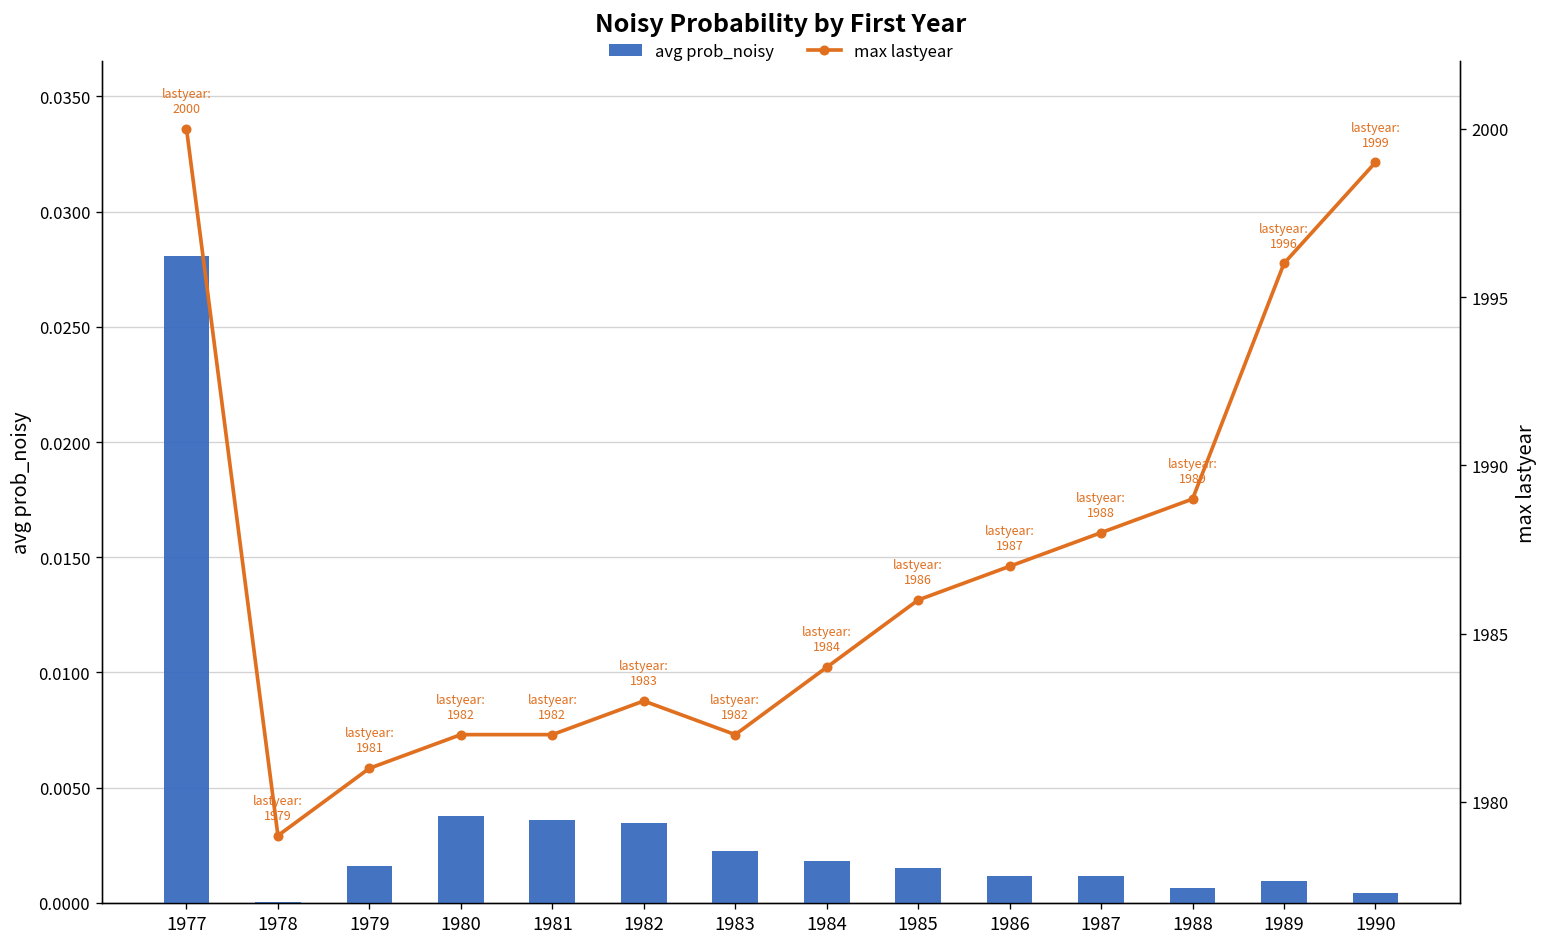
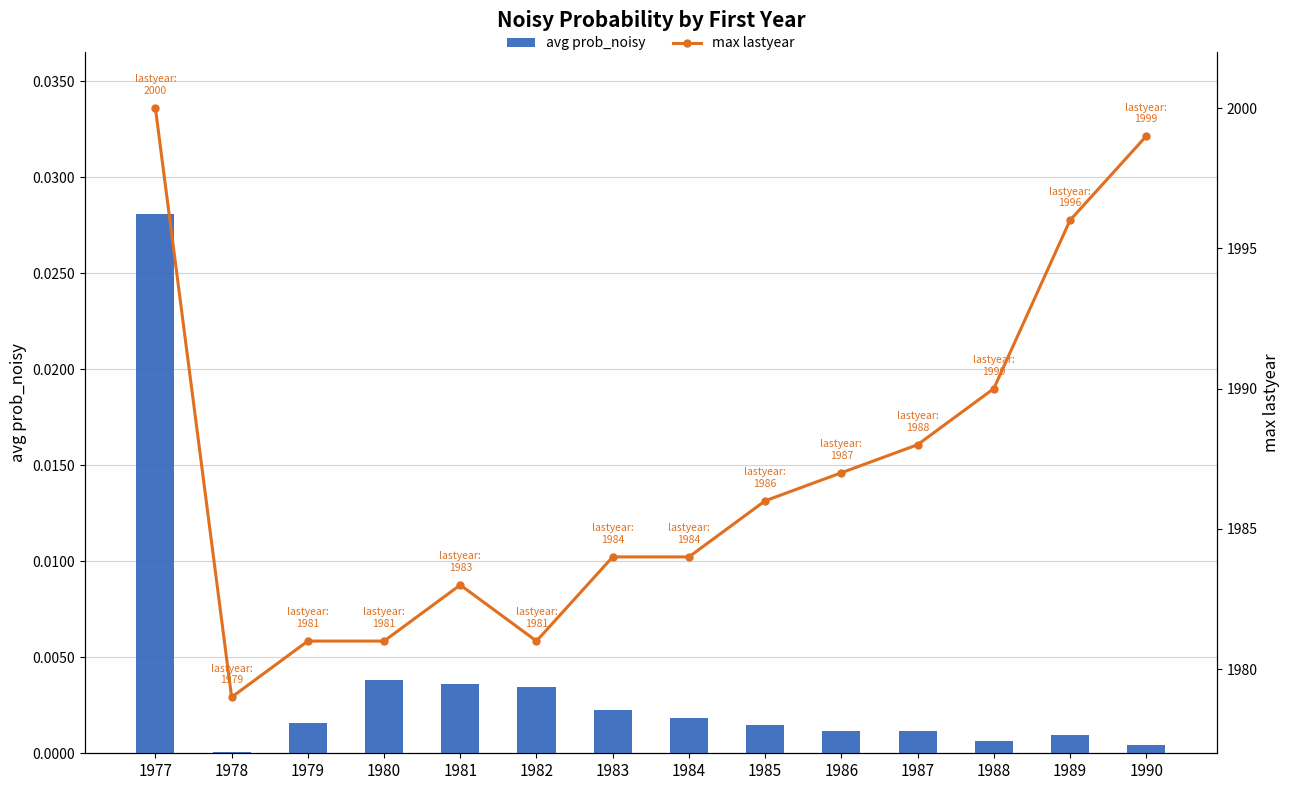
  {
    "max lastyear": {
      "1977": 2000,
      "1978": 1979,
      "1979": 1981,
-     "1980": 1982,
-     "1981": 1982,
-     "1982": 1983,
-     "1983": 1982,
+     "1980": 1981,
+     "1981": 1983,
+     "1982": 1981,
+     "1983": 1984,
      "1984": 1984,
      "1985": 1986,
      "1986": 1987,
      "1987": 1988,
-     "1988": 1989,
+     "1988": 1990,
      "1989": 1996,
      "1990": 1999
    }
  }
